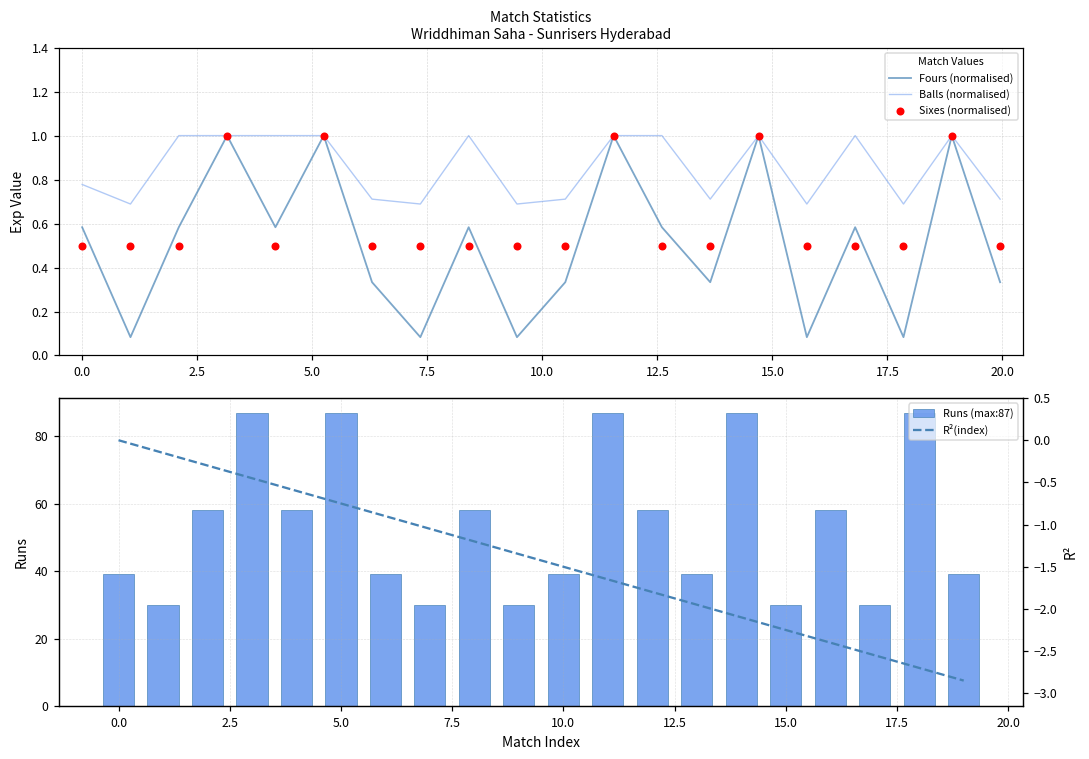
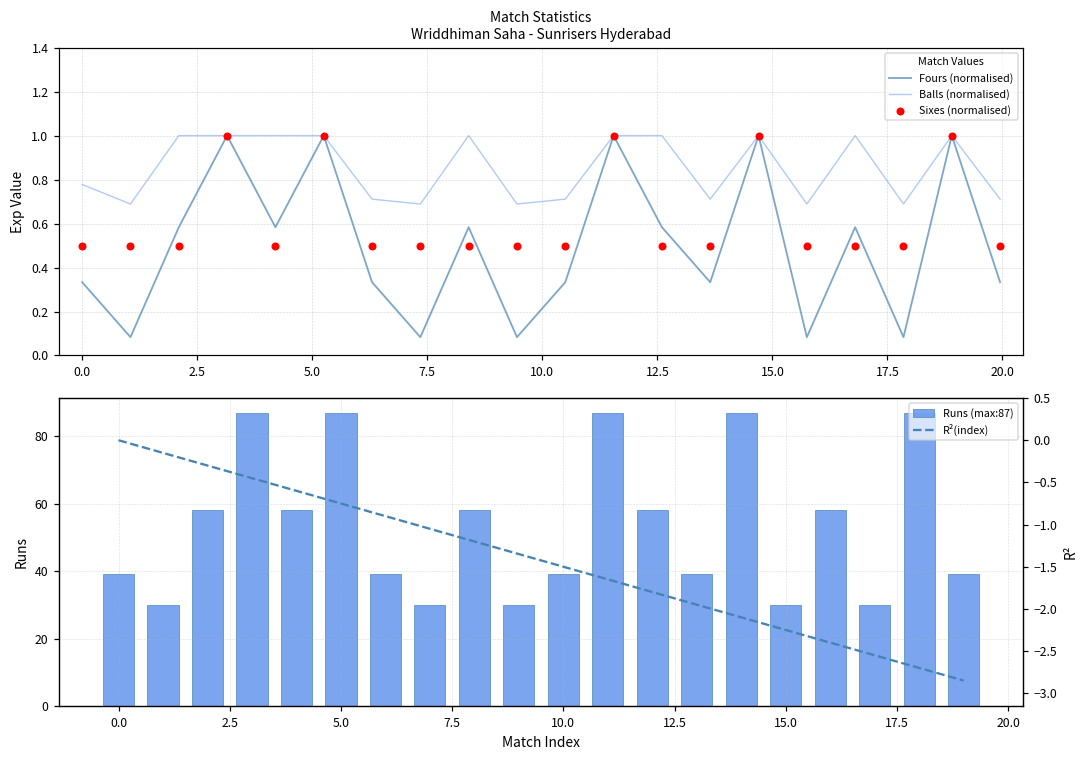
  {
    "Match Statistics Wriddhiman Saha - Sunrisers Hyderabad": {
      "Fours (normalised)": {
-       "0.0": 0.58
+       "0.0": 0.33
      },
      "Balls (normalised)": {
        "0.0": 0.78
      }
    }
  }
